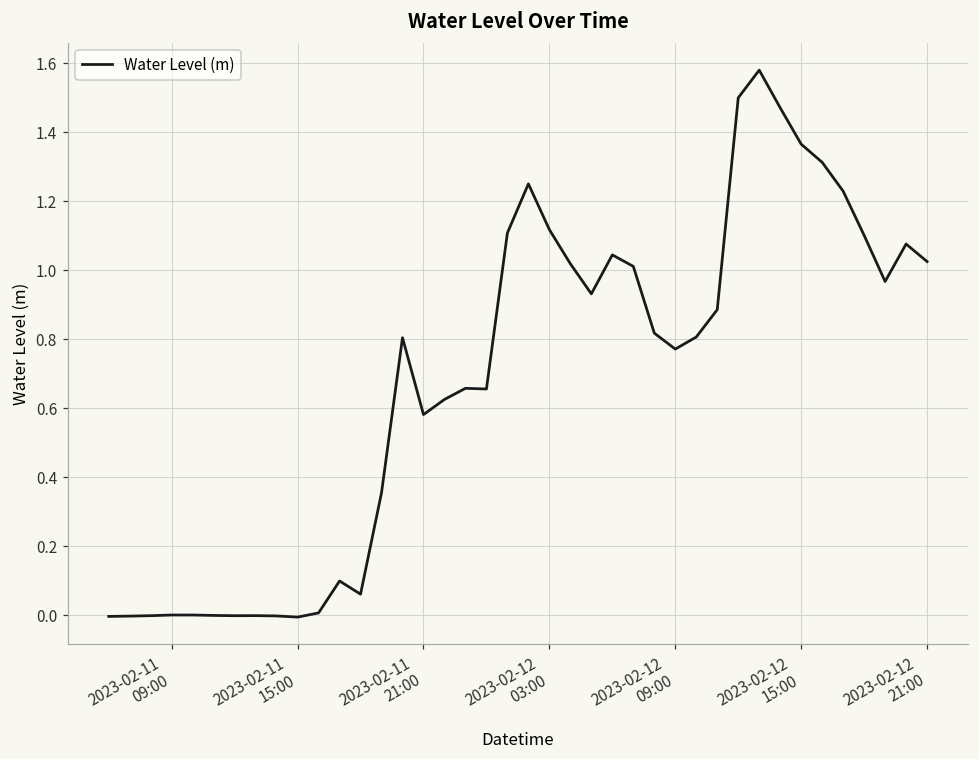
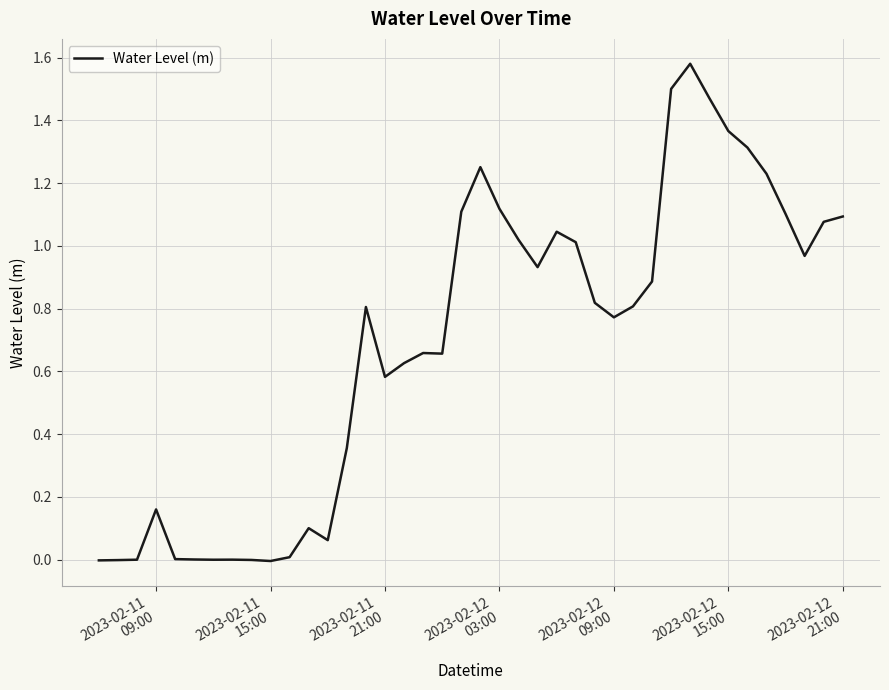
  {
-   "2023-02-11 09:00": 0.00,
+   "2023-02-11 09:00": 0.16,
    "2023-02-11 15:00": 0.00,
    "2023-02-11 21:00": 0.58,
    "2023-02-12 03:00": 1.12,
    "2023-02-12 09:00": 0.77,
    "2023-02-12 15:00": 1.37,
-   "2023-02-12 21:00": 1.03
+   "2023-02-12 21:00": 1.09
  }
